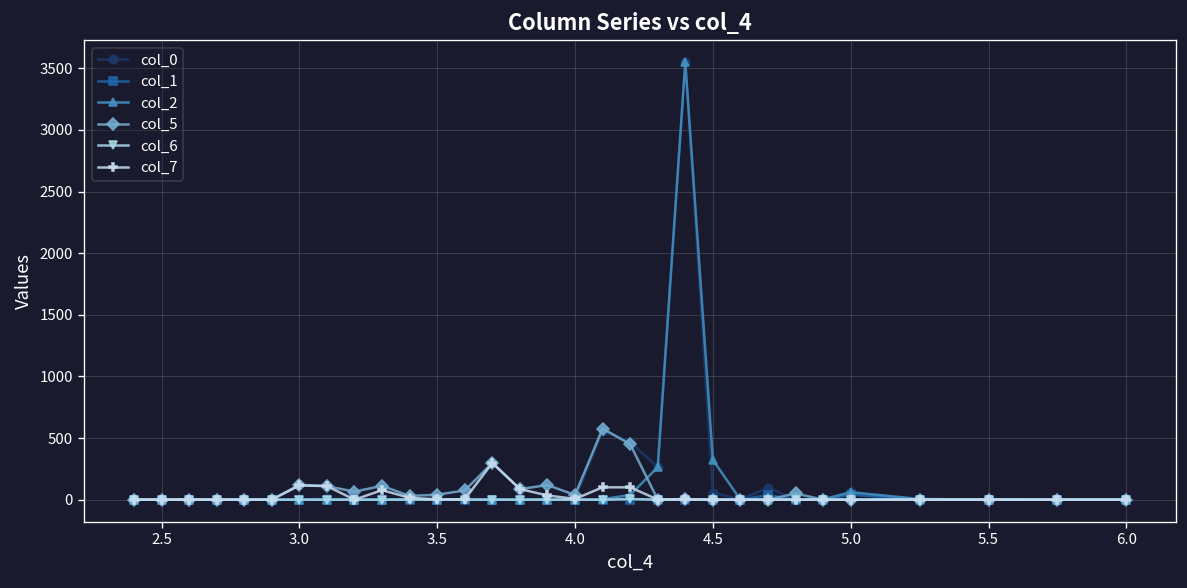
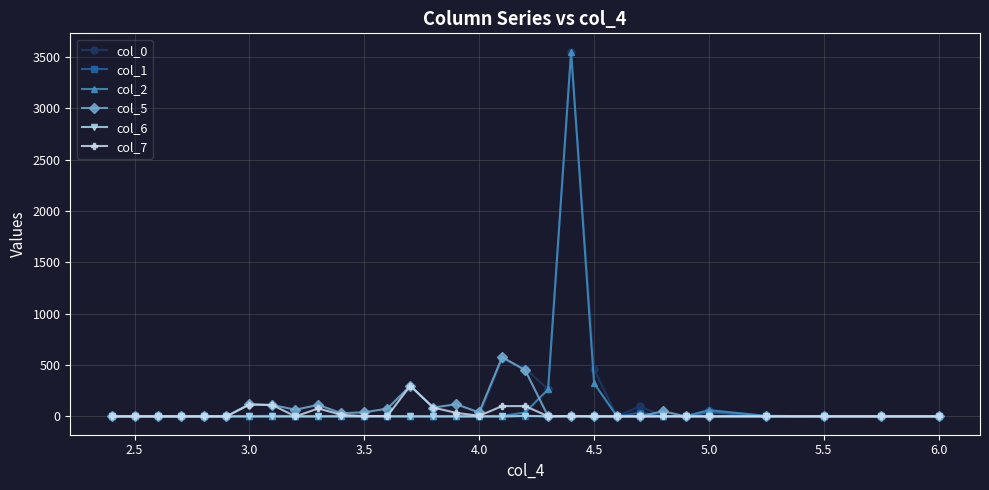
  {
    "col_0": {
-     "4.5": 60
+     "4.5": 460
    }
  }
